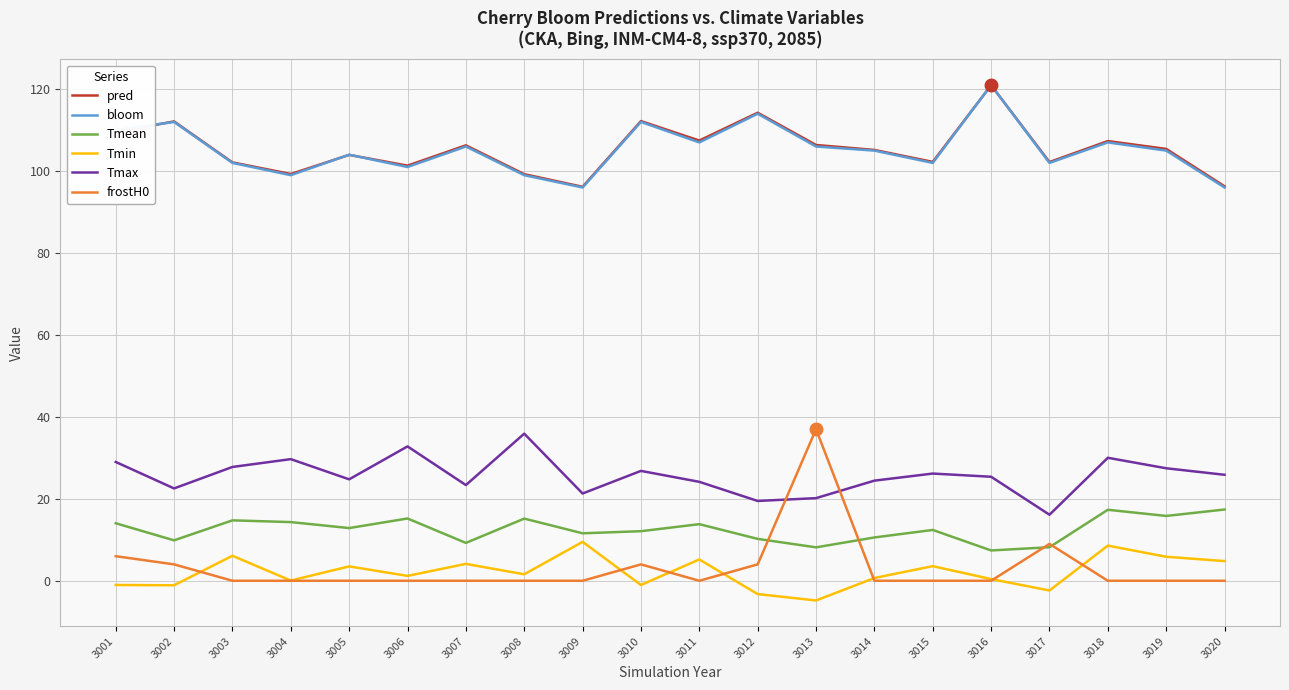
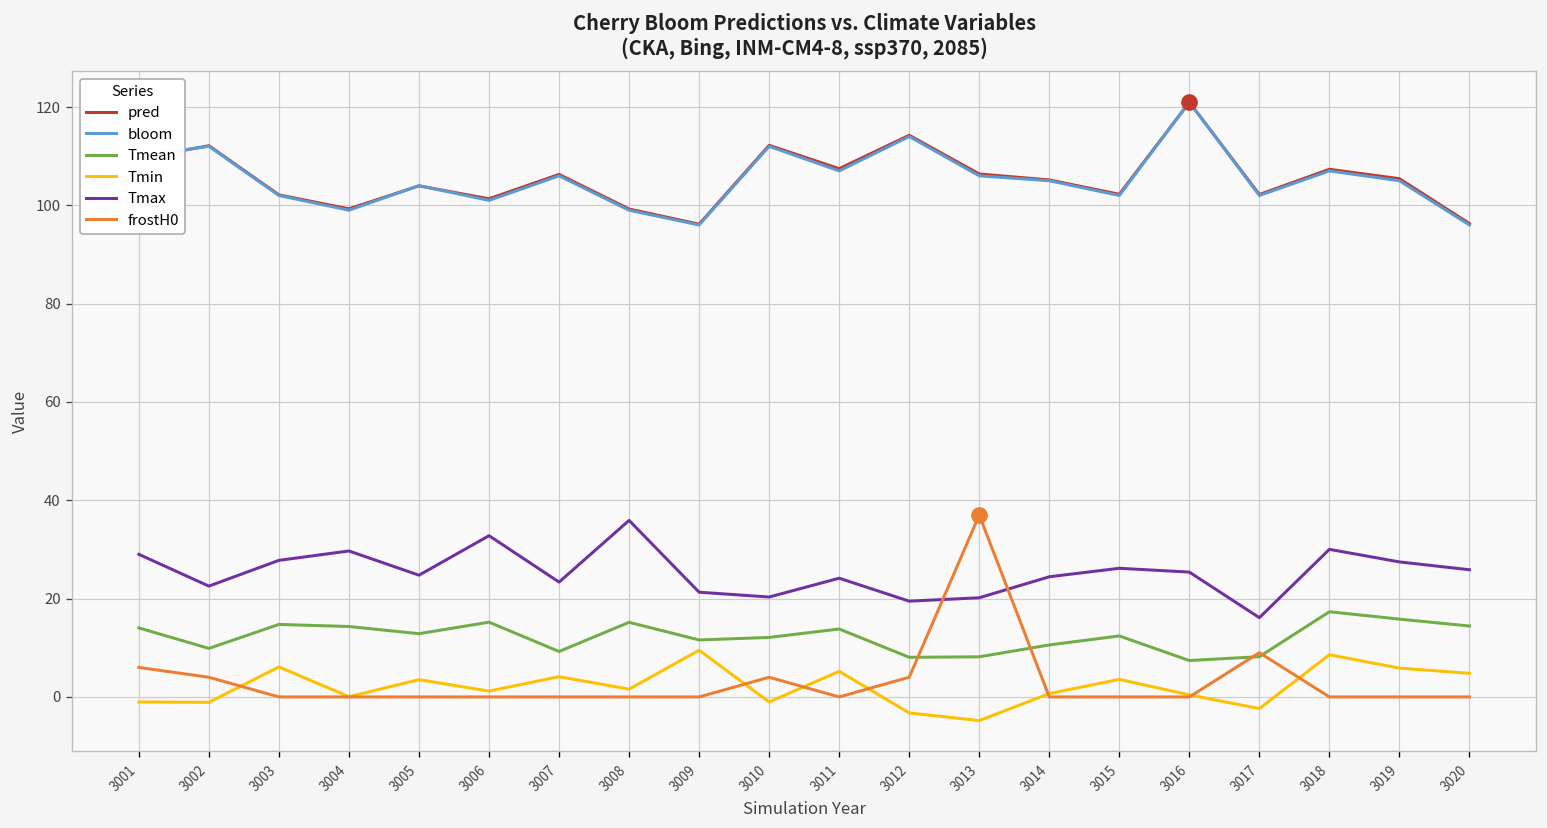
  {
    "Tmean": {
      "3001": 14,
      "3002": 10,
      "3003": 15,
      "3004": 14,
      "3005": 13,
      "3006": 15,
      "3007": 9,
      "3008": 15,
      "3009": 12,
      "3010": 12,
      "3011": 14,
-     "3012": 10,
+     "3012": 8,
      "3013": 8,
      "3014": 11,
      "3015": 12,
      "3016": 7,
      "3017": 8,
      "3018": 17,
      "3019": 16,
-     "3020": 17
+     "3020": 14
    },
    "Tmin": {
      "3001": -1,
      "3002": -1,
      "3003": 6,
      "3005": 4,
      "3006": 1,
      "3007": 4,
      "3008": 2,
      "3009": 10,
      "3010": -1,
      "3011": 5,
      "3012": -3,
      "3013": -5,
      "3014": 1,
      "3015": 4,
      "3017": -2,
      "3018": 9,
      "3019": 6,
      "3020": 5
    },
    "Tmax": {
      "3001": 29,
      "3002": 23,
      "3003": 28,
      "3004": 30,
      "3005": 25,
      "3006": 33,
      "3007": 23,
      "3008": 36,
      "3009": 21,
-     "3010": 27,
+     "3010": 20,
      "3011": 24,
      "3012": 19,
      "3013": 20,
      "3014": 24,
      "3015": 26,
      "3016": 25,
      "3017": 16,
      "3018": 30,
      "3019": 27,
      "3020": 26
    }
  }
